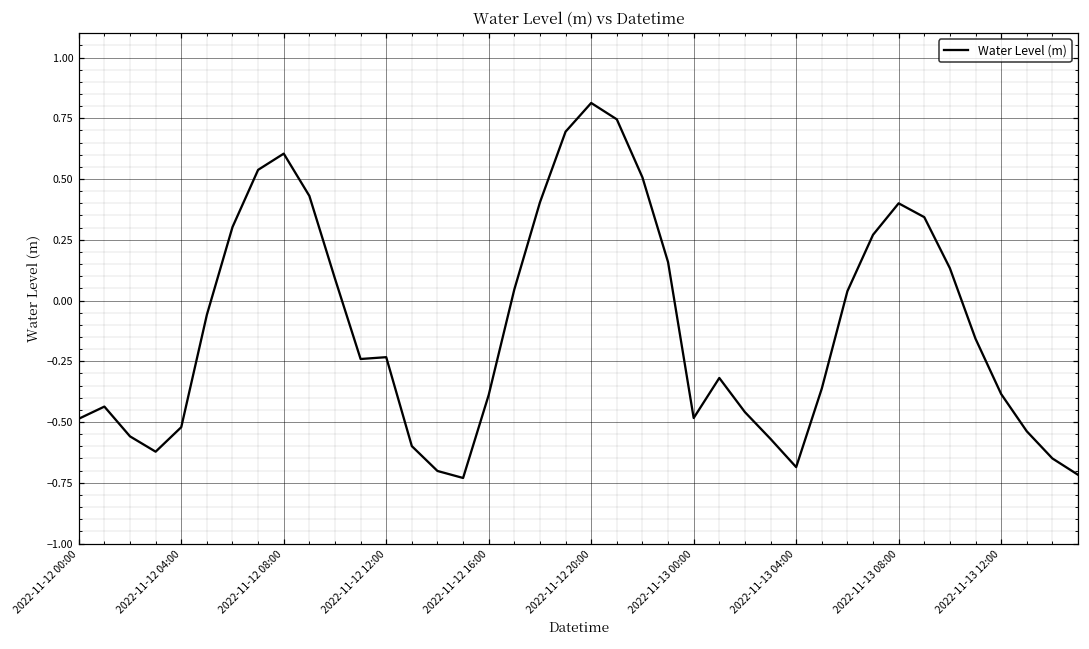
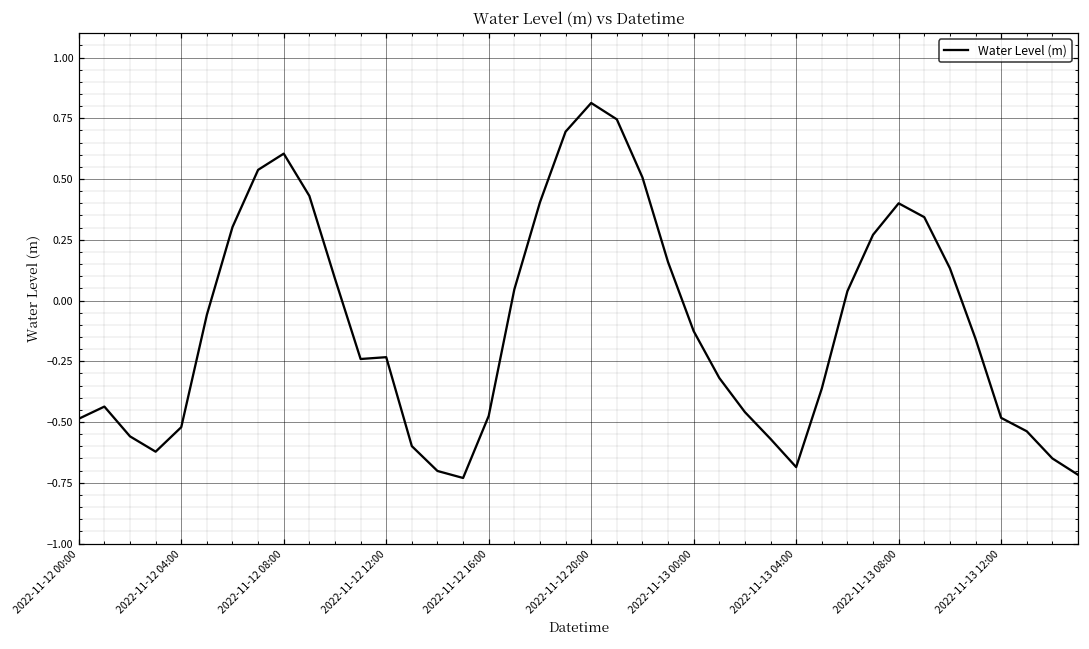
  {
    "2022-11-12 00:00": -0.49,
    "2022-11-12 04:00": -0.52,
    "2022-11-12 08:00": 0.60,
    "2022-11-12 12:00": -0.23,
-   "2022-11-12 16:00": -0.39,
+   "2022-11-12 16:00": -0.47,
    "2022-11-12 20:00": 0.81,
-   "2022-11-13 00:00": -0.48,
+   "2022-11-13 00:00": -0.13,
    "2022-11-13 04:00": -0.69,
    "2022-11-13 08:00": 0.40,
-   "2022-11-13 12:00": -0.38
+   "2022-11-13 12:00": -0.48
  }
